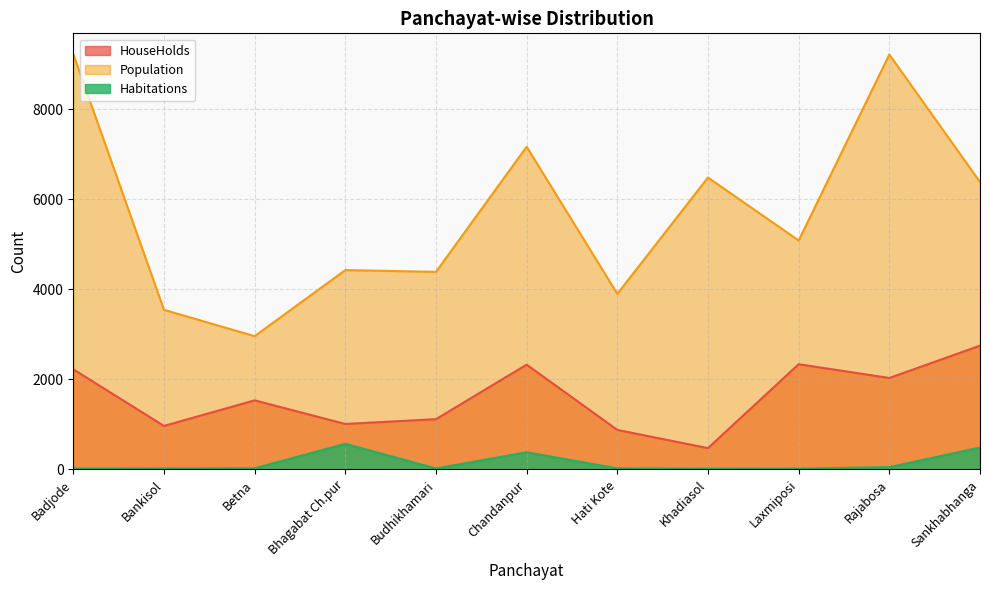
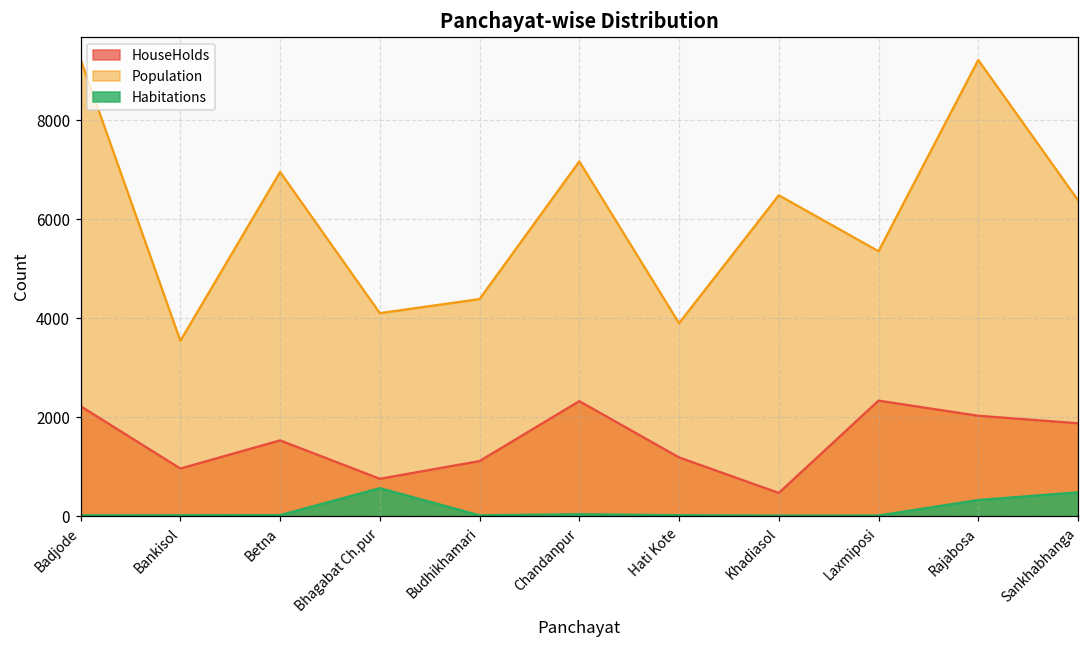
  {
    "HouseHolds": {
      "Badjode": 2200,
      "Bankisol": 1000,
      "Betna": 1500,
-     "Bhagabat Ch.pur": 1000,
+     "Bhagabat Ch.pur": 800,
      "Budhikhamari": 1100,
      "Chandanpur": 2300,
-     "Hati Kote": 900,
+     "Hati Kote": 1200,
      "Khadiasol": 500,
      "Laxmiposi": 2300,
      "Rajabosa": 2000,
-     "Sankhabhanga": 2700
+     "Sankhabhanga": 1900
    },
    "Population": {
      "Badjode": 9200,
      "Bankisol": 3500,
-     "Betna": 3000,
-     "Bhagabat Ch.pur": 4400,
+     "Betna": 7000,
+     "Bhagabat Ch.pur": 4100,
      "Budhikhamari": 4400,
      "Chandanpur": 7200,
      "Hati Kote": 3900,
      "Khadiasol": 6500,
-     "Laxmiposi": 5100,
+     "Laxmiposi": 5400,
      "Rajabosa": 9200,
      "Sankhabhanga": 6400
    },
    "Habitations": {
      "Badjode": 0,
      "Bankisol": 0,
      "Betna": 0,
      "Bhagabat Ch.pur": 600,
      "Budhikhamari": 0,
-     "Chandanpur": 400,
+     "Chandanpur": 0,
      "Hati Kote": 0,
      "Khadiasol": 0,
      "Laxmiposi": 0,
-     "Rajabosa": 0,
+     "Rajabosa": 300,
      "Sankhabhanga": 500
    }
  }
